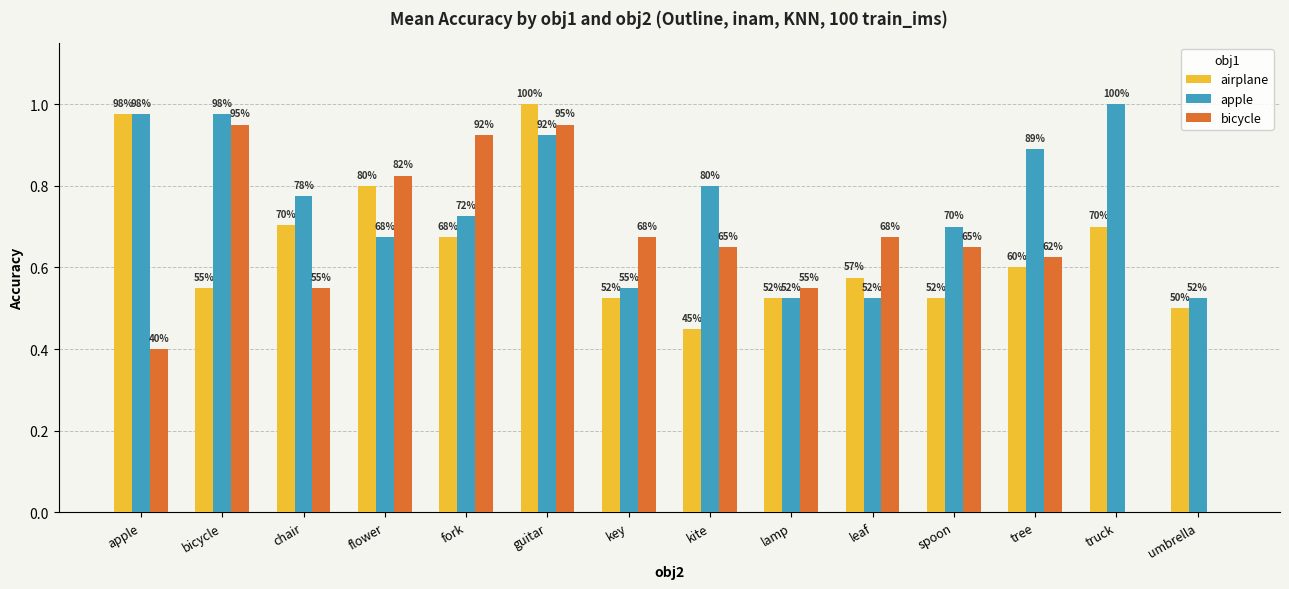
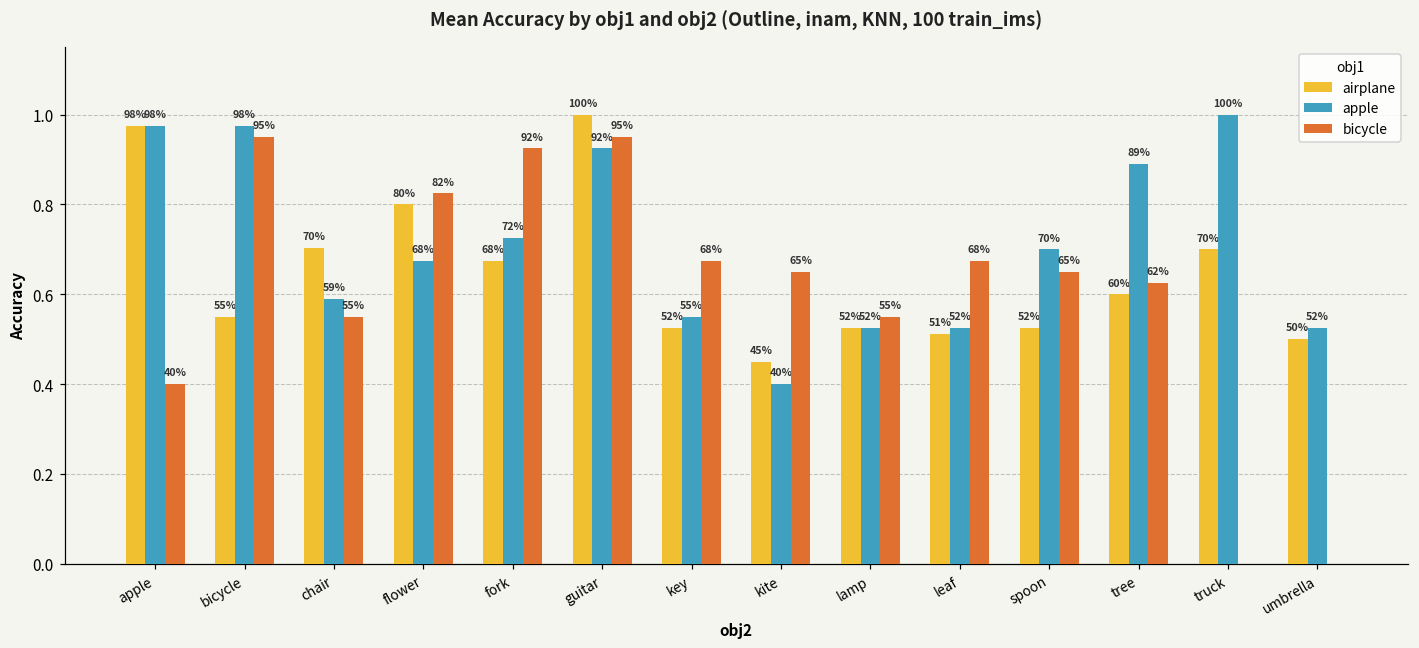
  {
    "airplane": {
      "apple": "98%",
      "bicycle": "55%",
      "chair": "70%",
      "flower": "80%",
      "fork": "68%",
      "guitar": "100%",
      "key": "52%",
      "kite": "45%",
      "lamp": "52%",
-     "leaf": "57%",
+     "leaf": "51%",
      "spoon": "52%",
      "tree": "60%",
      "truck": "70%",
      "umbrella": "50%"
    },
    "apple": {
      "apple": "98%",
      "bicycle": "98%",
-     "chair": "78%",
+     "chair": "59%",
      "flower": "68%",
      "fork": "72%",
      "guitar": "92%",
      "key": "55%",
-     "kite": "80%",
+     "kite": "40%",
      "lamp": "52%",
      "leaf": "52%",
      "spoon": "70%",
      "tree": "89%",
      "truck": "100%",
      "umbrella": "52%"
    },
    "bicycle": {
      "apple": "40%",
      "bicycle": "95%",
      "chair": "55%",
      "flower": "82%",
      "fork": "92%",
      "guitar": "95%",
      "key": "68%",
      "kite": "65%",
      "lamp": "55%",
      "leaf": "68%",
      "spoon": "65%",
      "tree": "62%"
    }
  }
